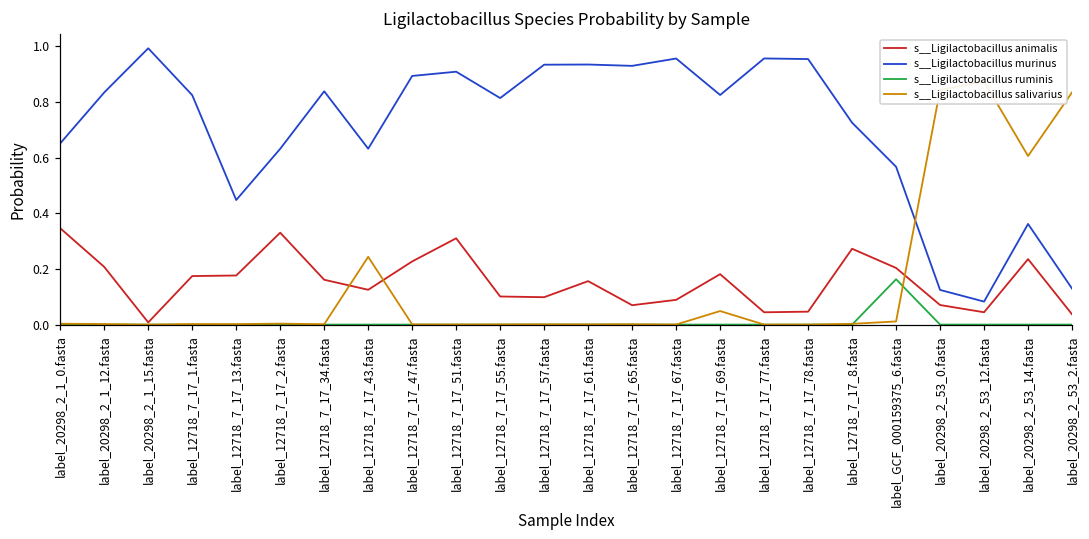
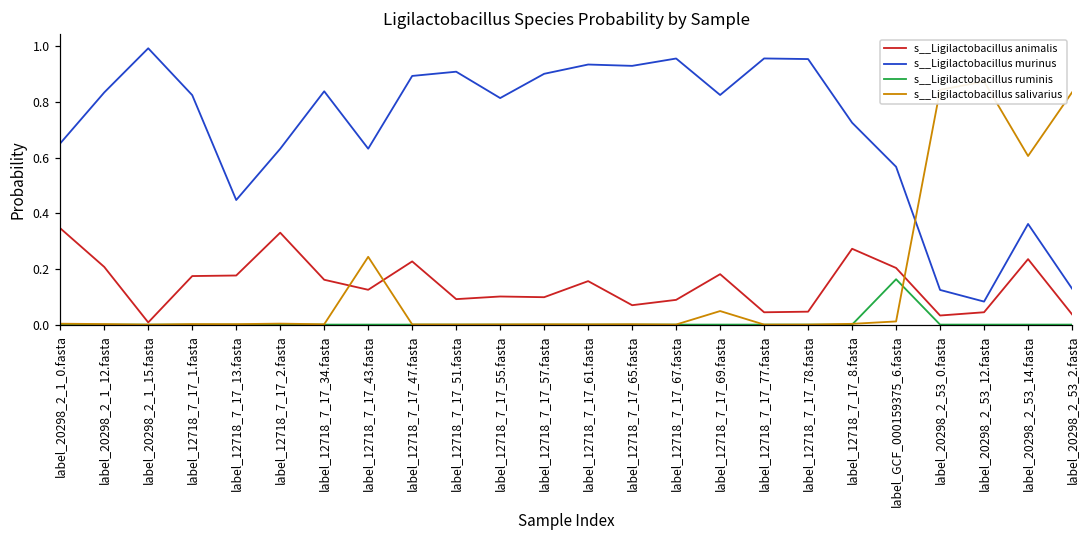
  {
    "s__Ligilactobacillus animalis": {
      "label_20298_2_1_0.fasta": 0.35,
      "label_20298_2_1_12.fasta": 0.21,
      "label_12718_7_17_1.fasta": 0.17,
      "label_12718_7_17_13.fasta": 0.18,
      "label_12718_7_17_2.fasta": 0.33,
      "label_12718_7_17_34.fasta": 0.16,
      "label_12718_7_17_43.fasta": 0.13,
      "label_12718_7_17_47.fasta": 0.23,
-     "label_12718_7_17_51.fasta": 0.31,
+     "label_12718_7_17_51.fasta": 0.09,
      "label_12718_7_17_55.fasta": 0.10,
      "label_12718_7_17_57.fasta": 0.10,
      "label_12718_7_17_61.fasta": 0.16,
      "label_12718_7_17_65.fasta": 0.07,
      "label_12718_7_17_67.fasta": 0.09,
      "label_12718_7_17_69.fasta": 0.18,
      "label_12718_7_17_77.fasta": 0.04,
      "label_12718_7_17_78.fasta": 0.05,
      "label_12718_7_17_8.fasta": 0.27,
      "label_GCF_000159375_6.fasta": 0.20,
-     "label_20298_2_53_0.fasta": 0.07,
+     "label_20298_2_53_0.fasta": 0.03,
      "label_20298_2_53_12.fasta": 0.04,
      "label_20298_2_53_14.fasta": 0.24,
      "label_20298_2_53_2.fasta": 0.04
    },
    "s__Ligilactobacillus murinus": {
      "label_20298_2_1_0.fasta": 0.65,
      "label_20298_2_1_12.fasta": 0.83,
      "label_20298_2_1_15.fasta": 0.99,
      "label_12718_7_17_1.fasta": 0.82,
      "label_12718_7_17_13.fasta": 0.45,
      "label_12718_7_17_2.fasta": 0.63,
      "label_12718_7_17_34.fasta": 0.84,
      "label_12718_7_17_43.fasta": 0.63,
      "label_12718_7_17_47.fasta": 0.89,
      "label_12718_7_17_51.fasta": 0.91,
      "label_12718_7_17_55.fasta": 0.81,
-     "label_12718_7_17_57.fasta": 0.93,
+     "label_12718_7_17_57.fasta": 0.90,
      "label_12718_7_17_61.fasta": 0.93,
      "label_12718_7_17_65.fasta": 0.93,
      "label_12718_7_17_67.fasta": 0.96,
      "label_12718_7_17_69.fasta": 0.82,
      "label_12718_7_17_77.fasta": 0.96,
      "label_12718_7_17_78.fasta": 0.95,
      "label_12718_7_17_8.fasta": 0.72,
      "label_GCF_000159375_6.fasta": 0.57,
      "label_20298_2_53_0.fasta": 0.12,
      "label_20298_2_53_12.fasta": 0.08,
      "label_20298_2_53_14.fasta": 0.36,
      "label_20298_2_53_2.fasta": 0.13
    },
    "s__Ligilactobacillus ruminis": {
      "label_12718_7_17_43.fasta": 0.00,
      "label_12718_7_17_69.fasta": 0.00,
      "label_GCF_000159375_6.fasta": 0.16,
      "label_20298_2_53_0.fasta": 0.00,
      "label_20298_2_53_12.fasta": 0.00,
      "label_20298_2_53_14.fasta": 0.00,
      "label_20298_2_53_2.fasta": 0.00
    },
    "s__Ligilactobacillus salivarius": {
      "label_12718_7_17_43.fasta": 0.24,
      "label_12718_7_17_69.fasta": 0.05,
      "label_GCF_000159375_6.fasta": 0.01,
      "label_20298_2_53_14.fasta": 0.61,
      "label_20298_2_53_2.fasta": 0.83
    }
  }
